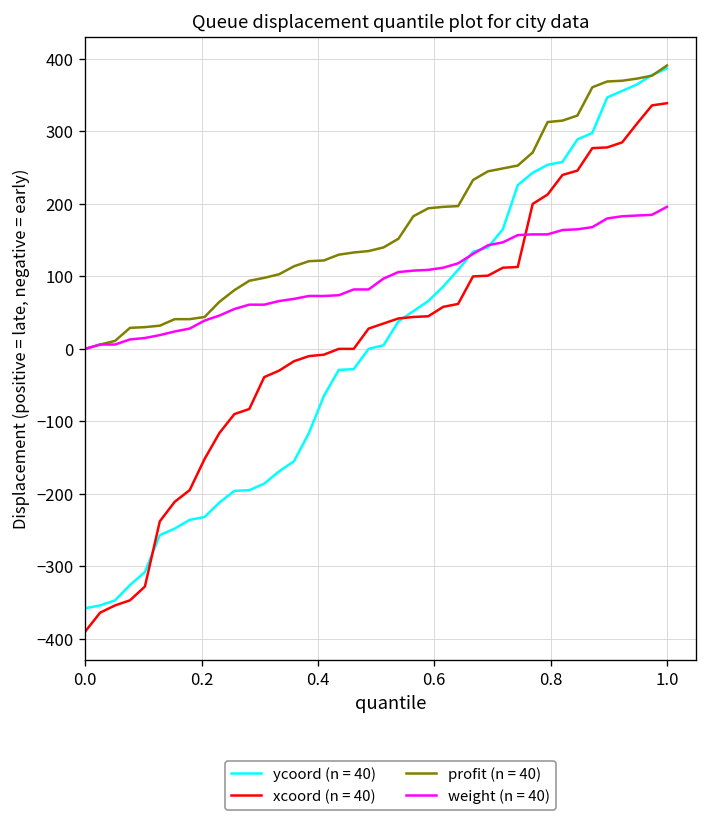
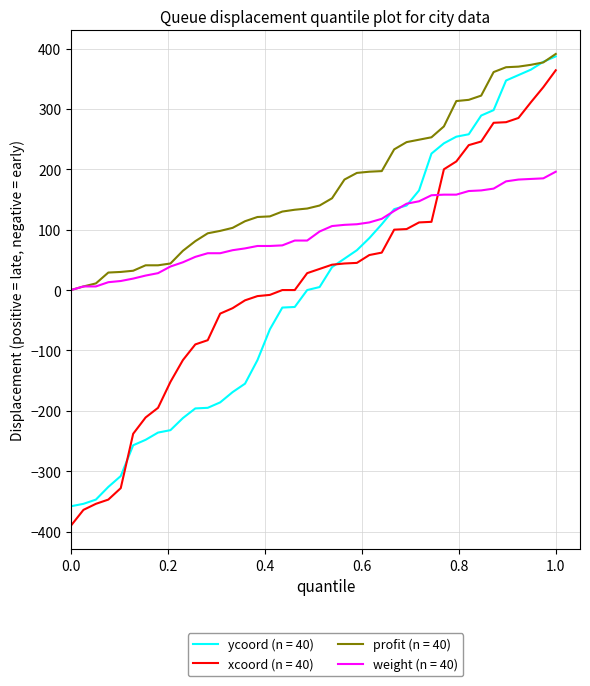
  {
    "ycoord (n = 40)": {
      "0.0": -360
    },
    "xcoord (n = 40)": {
      "0.0": -390,
-     "1.0": 340
+     "1.0": 360
    },
    "weight (n = 40)": {
      "1.0": 200
    }
  }
